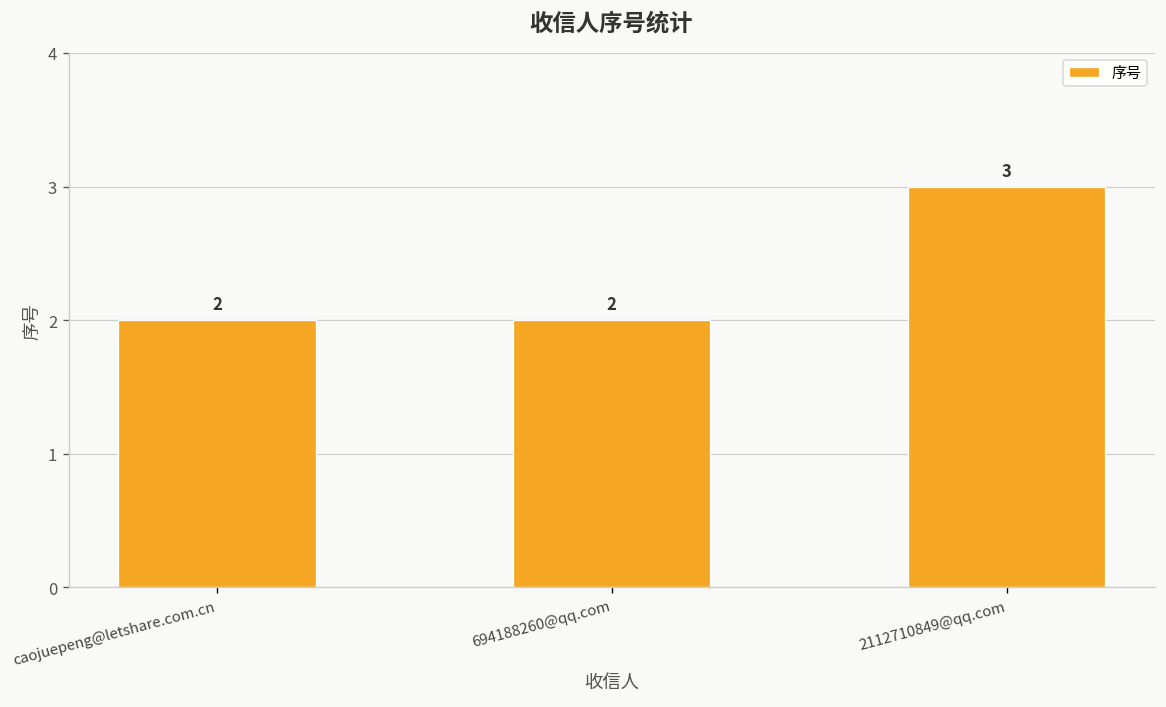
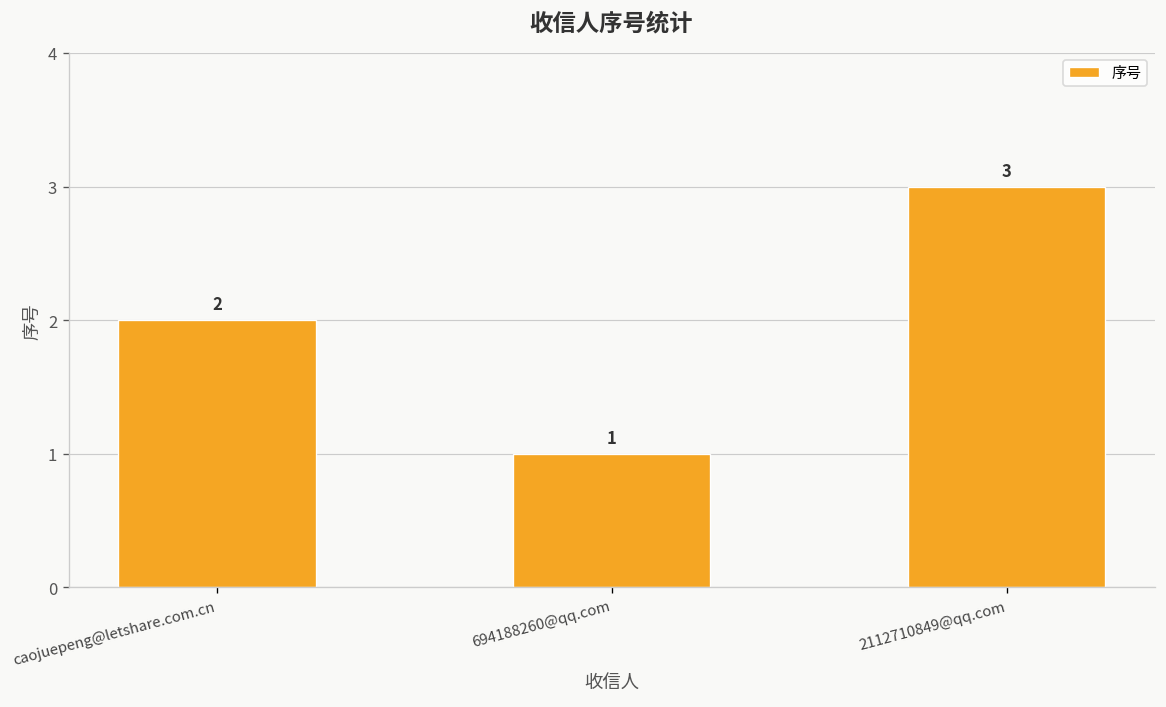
  {
    "caojuepeng@letshare.com.cn": 2,
-   "694188260@qq.com": 2,
+   "694188260@qq.com": 1,
    "2112710849@qq.com": 3
  }
